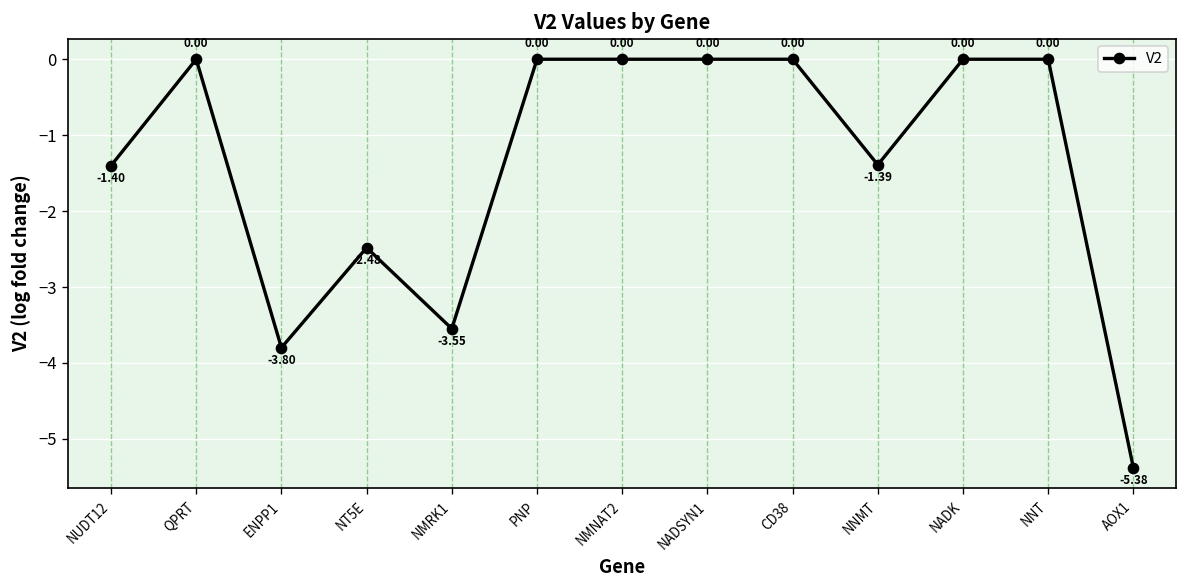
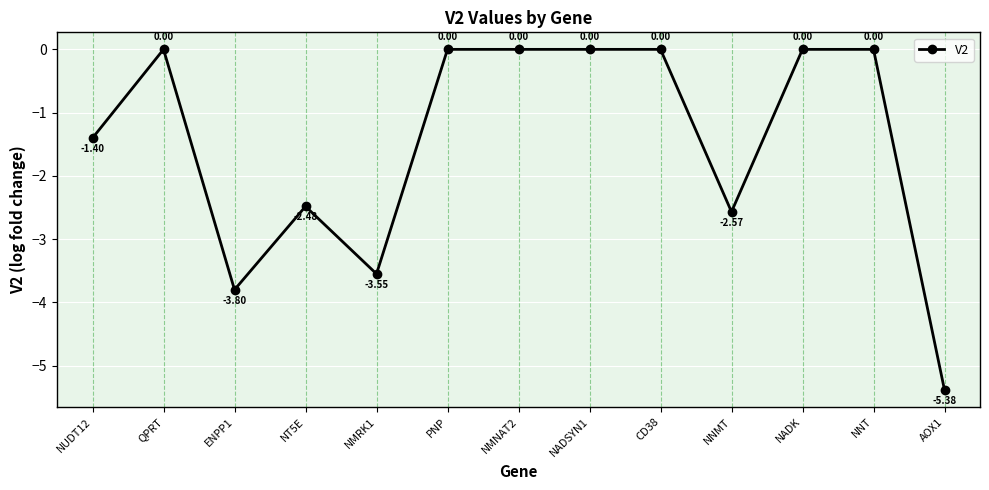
  {
    "NUDT12": -1.40,
    "QPRT": 0.00,
    "ENPP1": -3.80,
    "NT5E": -2.48,
    "NMRK1": -3.55,
    "PNP": 0.00,
    "NMNAT2": 0.00,
    "NADSYN1": 0.00,
    "CD38": 0.00,
-   "NNMT": -1.39,
+   "NNMT": -2.57,
    "NADK": 0.00,
    "NNT": 0.00,
    "AOX1": -5.38
  }
